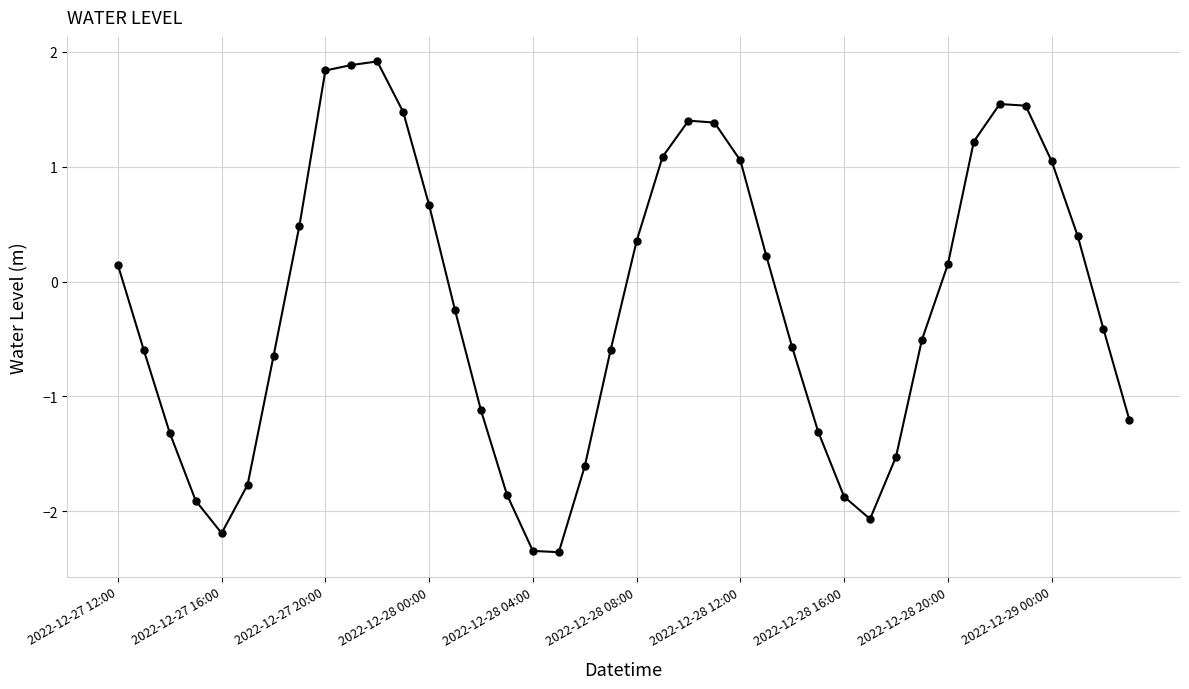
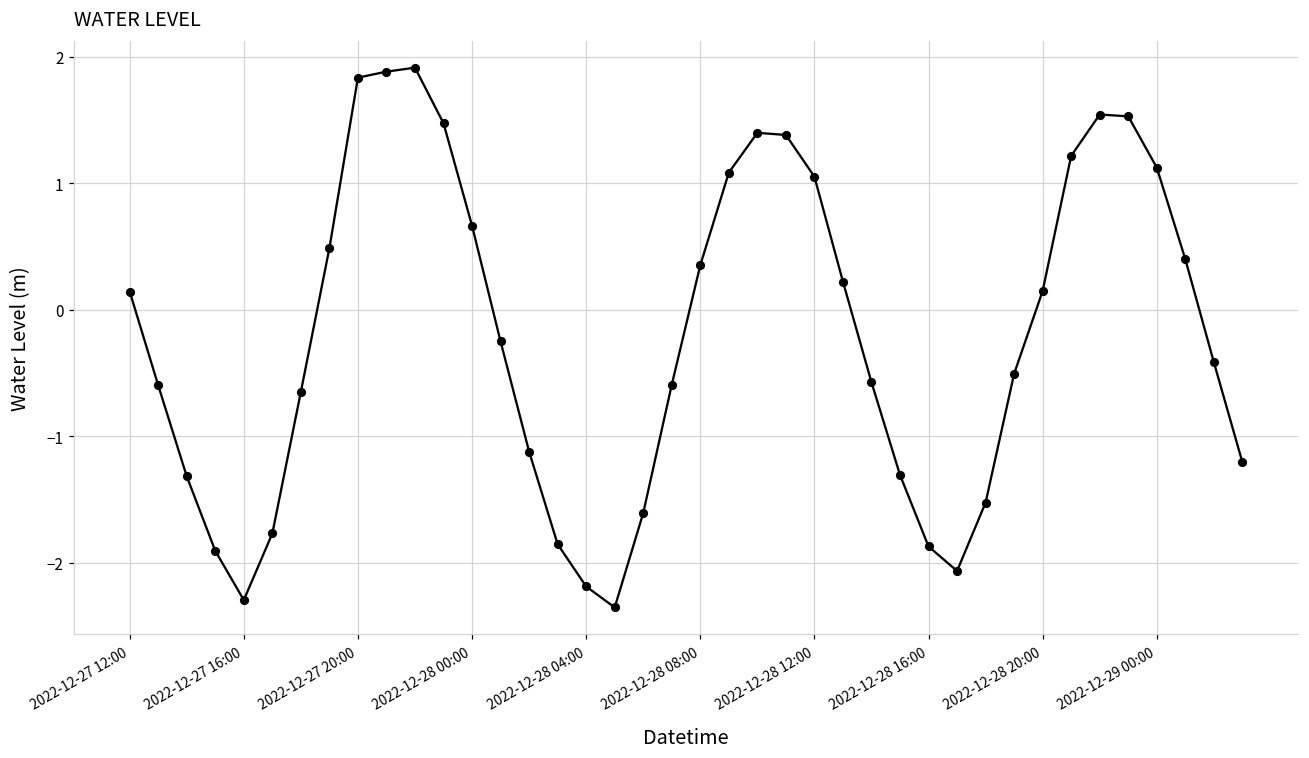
  {
    "2022-12-27 12:00": 0.14,
-   "2022-12-27 16:00": -2.19,
+   "2022-12-27 16:00": -2.30,
    "2022-12-27 20:00": 1.84,
    "2022-12-28 00:00": 0.66,
-   "2022-12-28 04:00": -2.34,
+   "2022-12-28 04:00": -2.19,
    "2022-12-28 08:00": 0.35,
    "2022-12-28 12:00": 1.05,
    "2022-12-28 16:00": -1.87,
    "2022-12-28 20:00": 0.15,
-   "2022-12-29 00:00": 1.05
+   "2022-12-29 00:00": 1.12
  }
